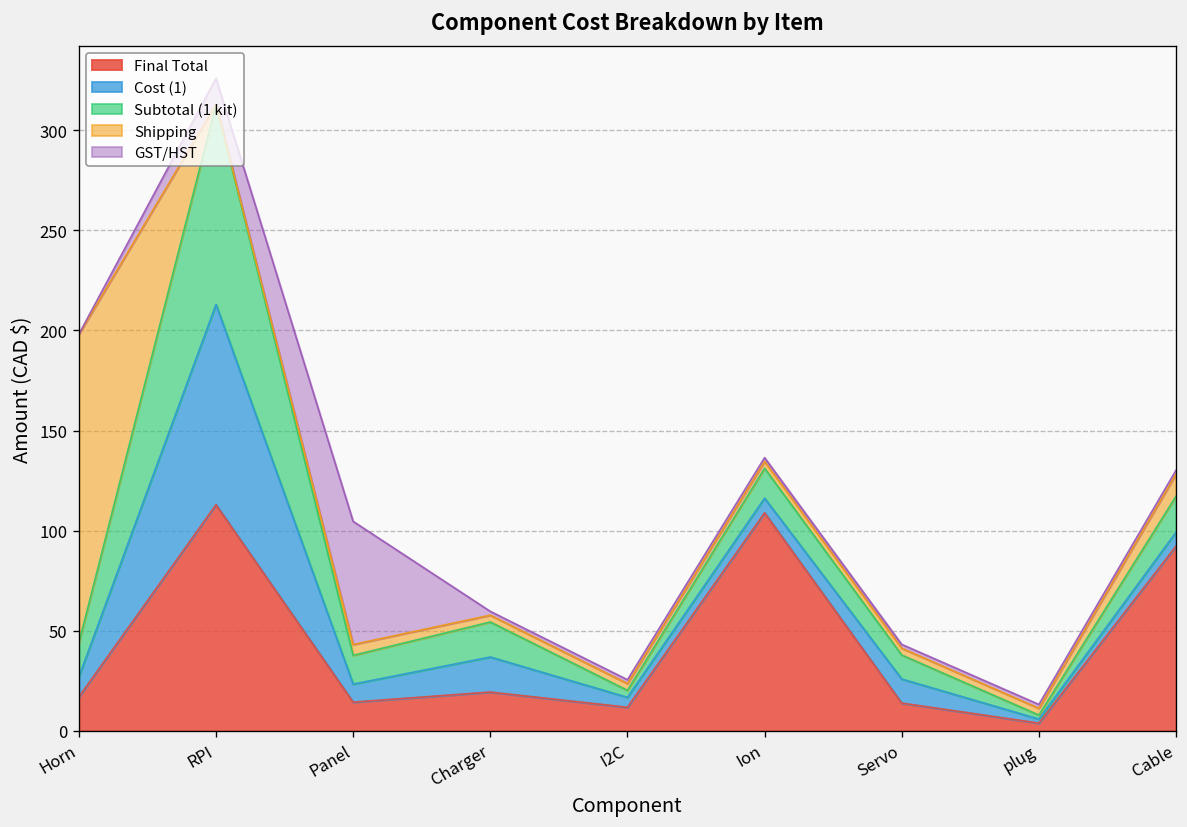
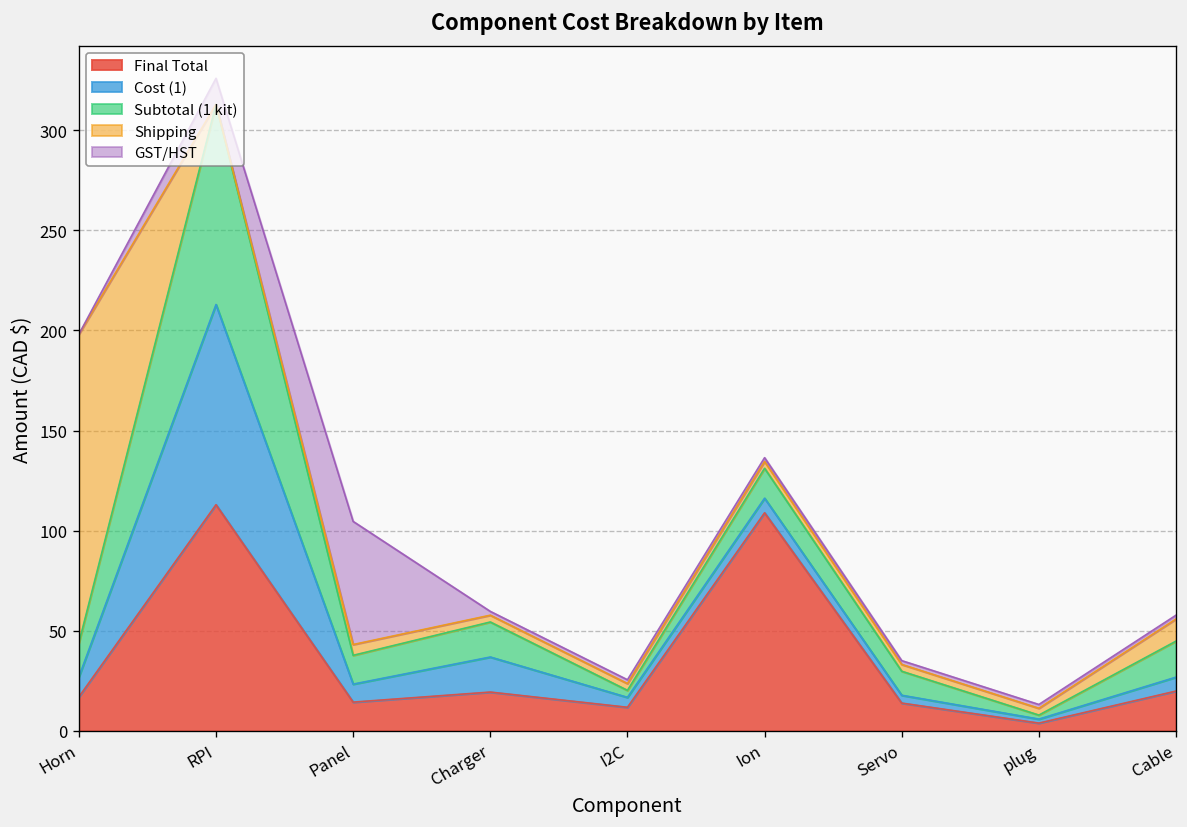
  {
    "Final Total": {
      "Horn": 17,
      "RPI": 113,
      "Panel": 14,
      "Charger": 19,
      "I2C": 12,
      "Ion": 109,
      "Servo": 14,
      "plug": 4,
-     "Cable": 92
+     "Cable": 20
    },
    "Cost (1)": {
      "Horn": 10,
      "RPI": 100,
      "Panel": 9,
      "Charger": 18,
      "I2C": 5,
      "Ion": 7,
-     "Servo": 12,
+     "Servo": 4,
      "plug": 2,
      "Cable": 7
    },
    "Subtotal (1 kit)": {
      "Horn": 17,
      "Panel": 14,
      "Charger": 18,
      "I2C": 4,
      "Ion": 15,
      "Servo": 12,
      "plug": 2,
      "Cable": 18
    },
    "Shipping": {
      "Panel": 5,
      "Charger": 3,
      "I2C": 3,
      "Ion": 3,
      "Servo": 3,
      "plug": 3,
      "Cable": 11
    },
    "GST/HST": {
      "Panel": 62,
      "Charger": 2,
      "I2C": 2,
      "Ion": 2,
      "Servo": 2,
      "plug": 2,
      "Cable": 2
    }
  }
